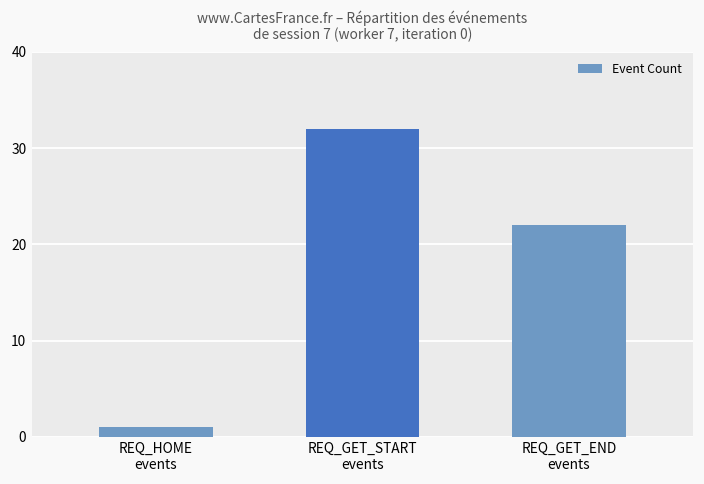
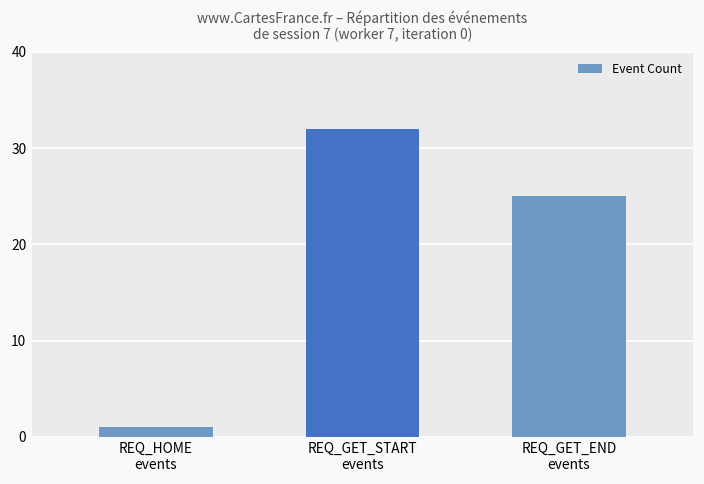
  {
    "REQ_HOME events": 1,
    "REQ_GET_START events": 32,
-   "REQ_GET_END events": 22
+   "REQ_GET_END events": 25
  }
